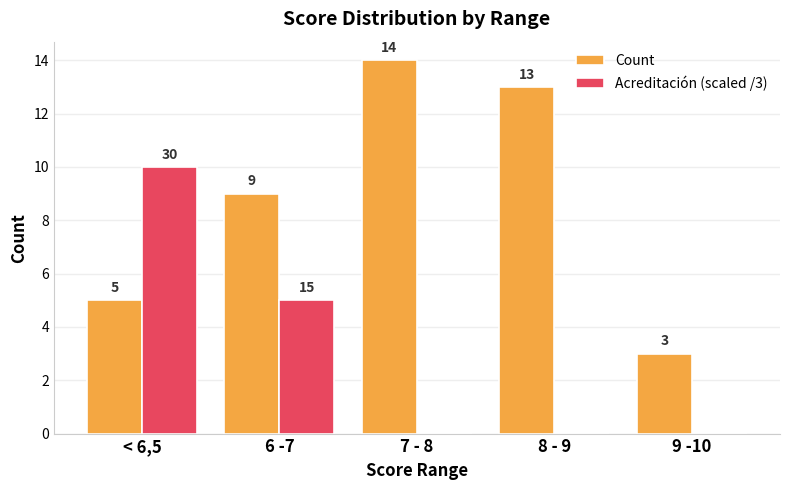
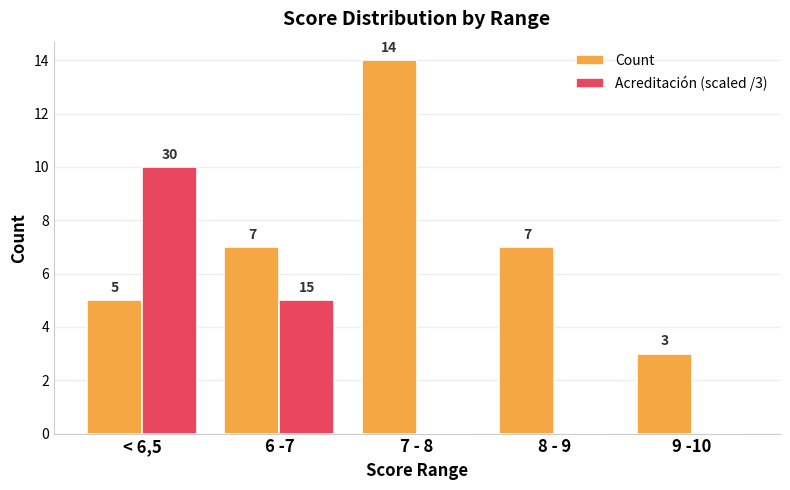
  {
    "Count": {
      "< 6,5": 5,
-     "6 -7": 9,
+     "6 -7": 7,
      "7 - 8": 14,
-     "8 - 9": 13,
+     "8 - 9": 7,
      "9 -10": 3
    },
    "Acreditación (scaled /3)": {
      "7 - 8": 0.0,
      "8 - 9": 0.0,
      "9 -10": 0.0
    }
  }
